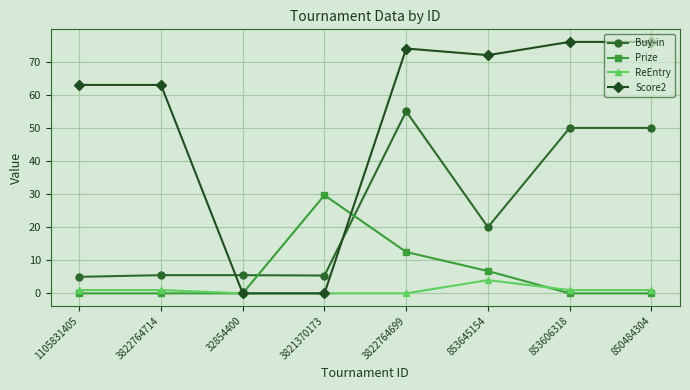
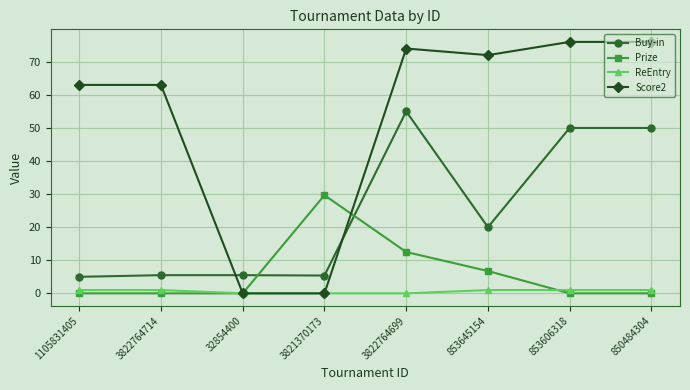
  {
    "ReEntry": {
      "1105831405": 1,
      "3822764714": 1,
      "3822764699": 0,
-     "853645154": 4,
+     "853645154": 1,
      "853606318": 1,
      "850484304": 1
    }
  }
